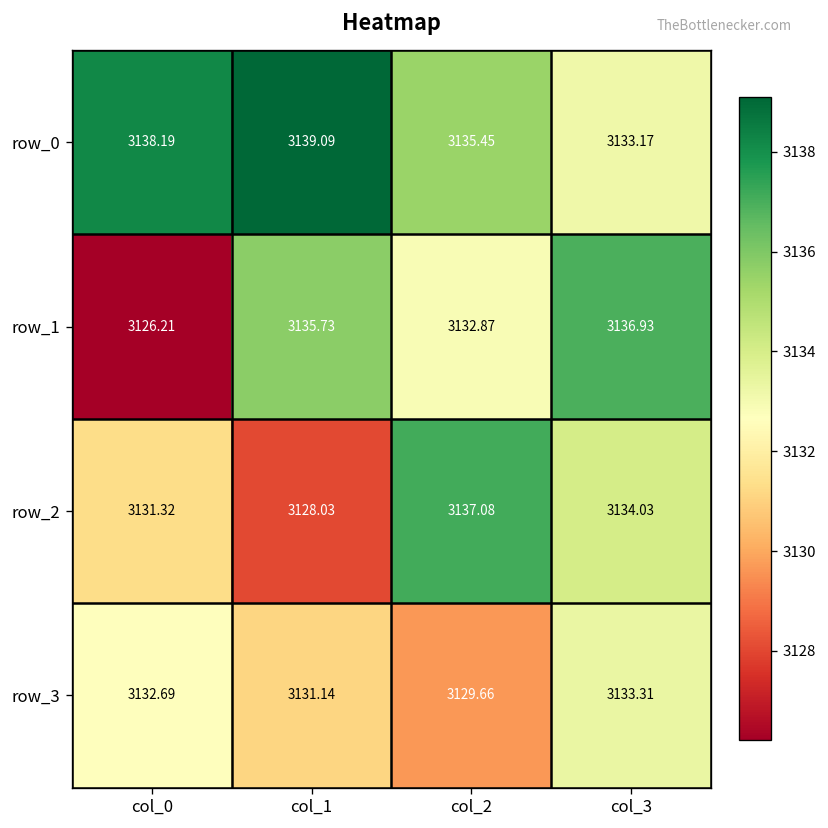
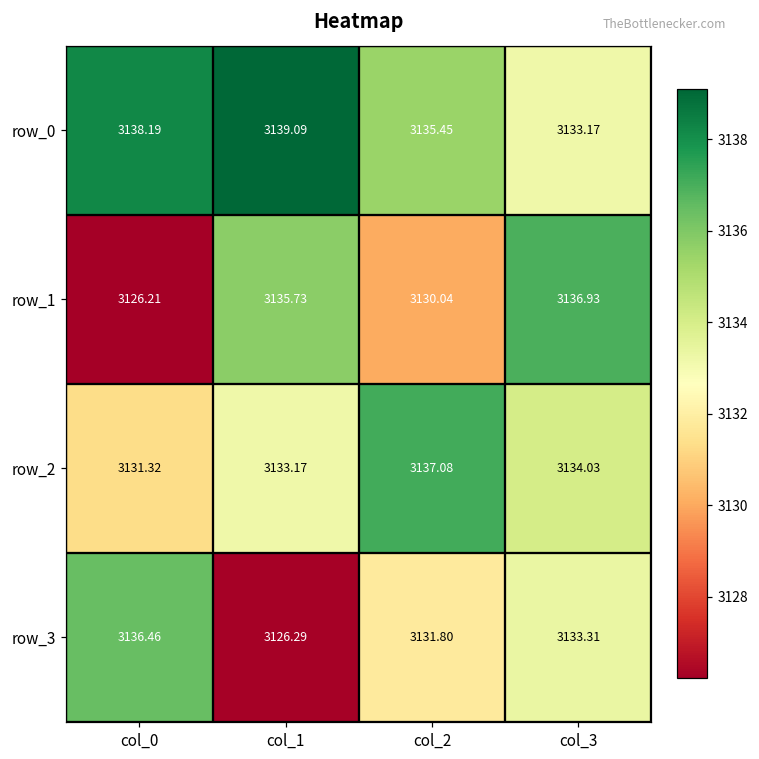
  {
    "row_0": {
      "col_0": 3138.19,
      "col_1": 3139.09,
      "col_2": 3135.45,
      "col_3": 3133.17
    },
    "row_1": {
      "col_0": 3126.21,
      "col_1": 3135.73,
-     "col_2": 3132.87,
+     "col_2": 3130.04,
      "col_3": 3136.93
    },
    "row_2": {
      "col_0": 3131.32,
-     "col_1": 3128.03,
+     "col_1": 3133.17,
      "col_2": 3137.08,
      "col_3": 3134.03
    },
    "row_3": {
-     "col_0": 3132.69,
-     "col_1": 3131.14,
-     "col_2": 3129.66,
+     "col_0": 3136.46,
+     "col_1": 3126.29,
+     "col_2": 3131.80,
      "col_3": 3133.31
    }
  }
